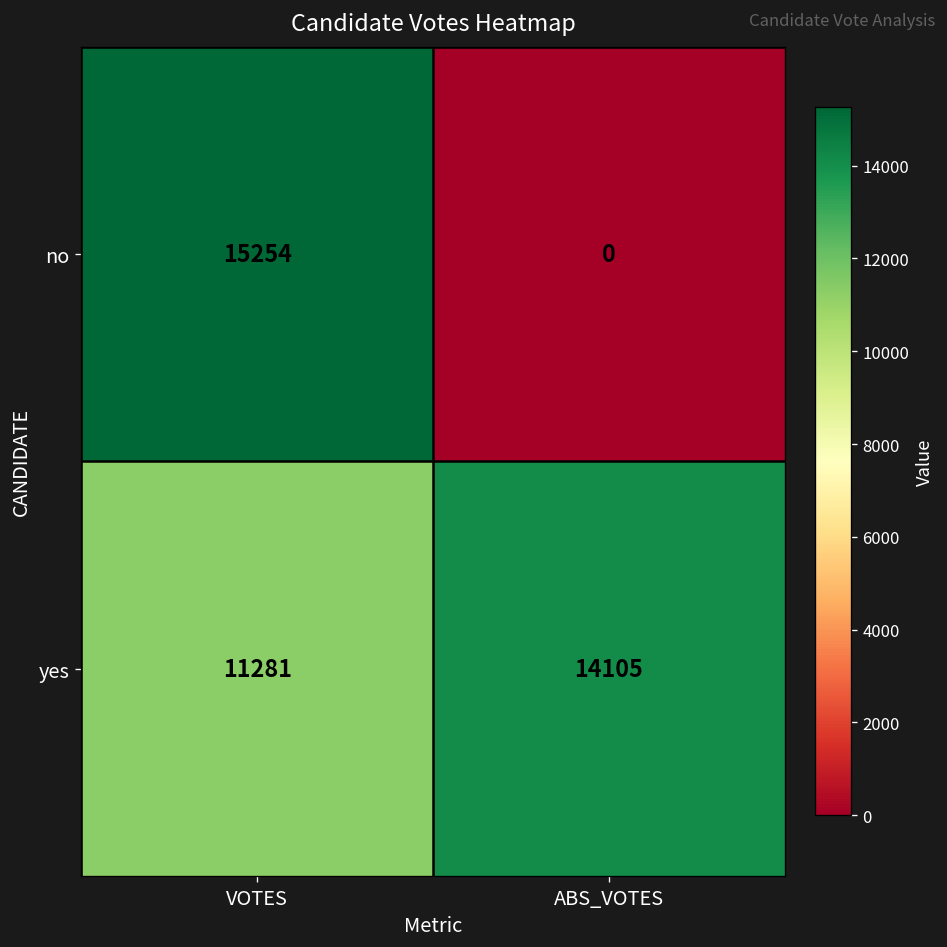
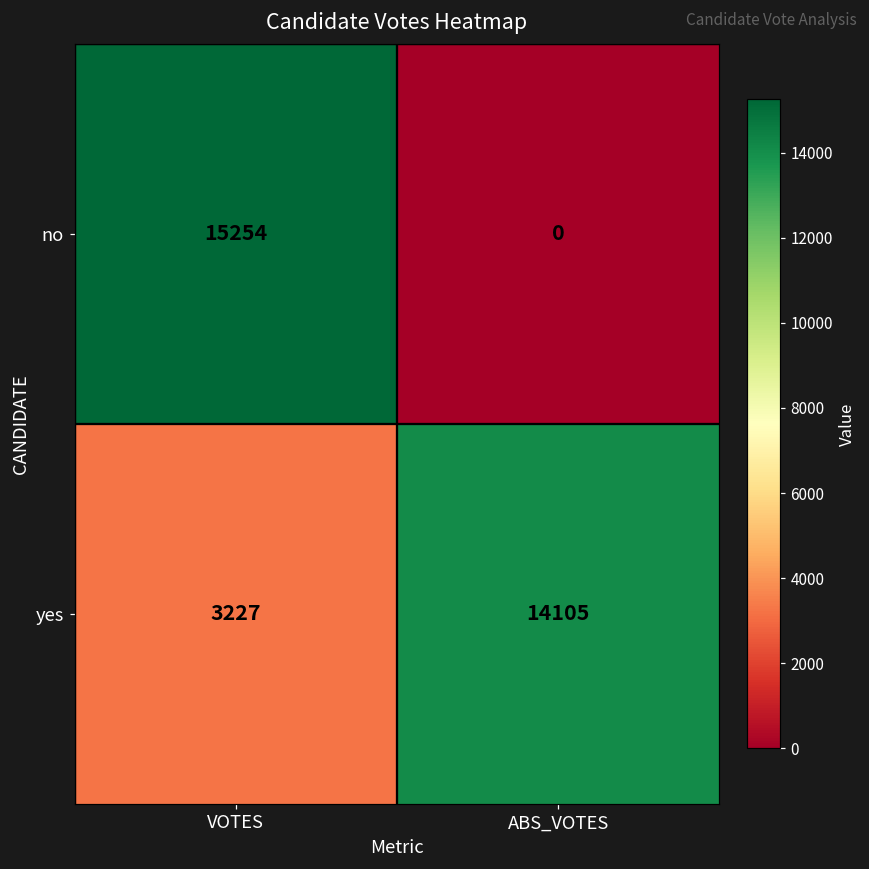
  {
    "no": {
      "VOTES": 15254,
      "ABS_VOTES": 0
    },
    "yes": {
-     "VOTES": 11281,
+     "VOTES": 3227,
      "ABS_VOTES": 14105
    }
  }
